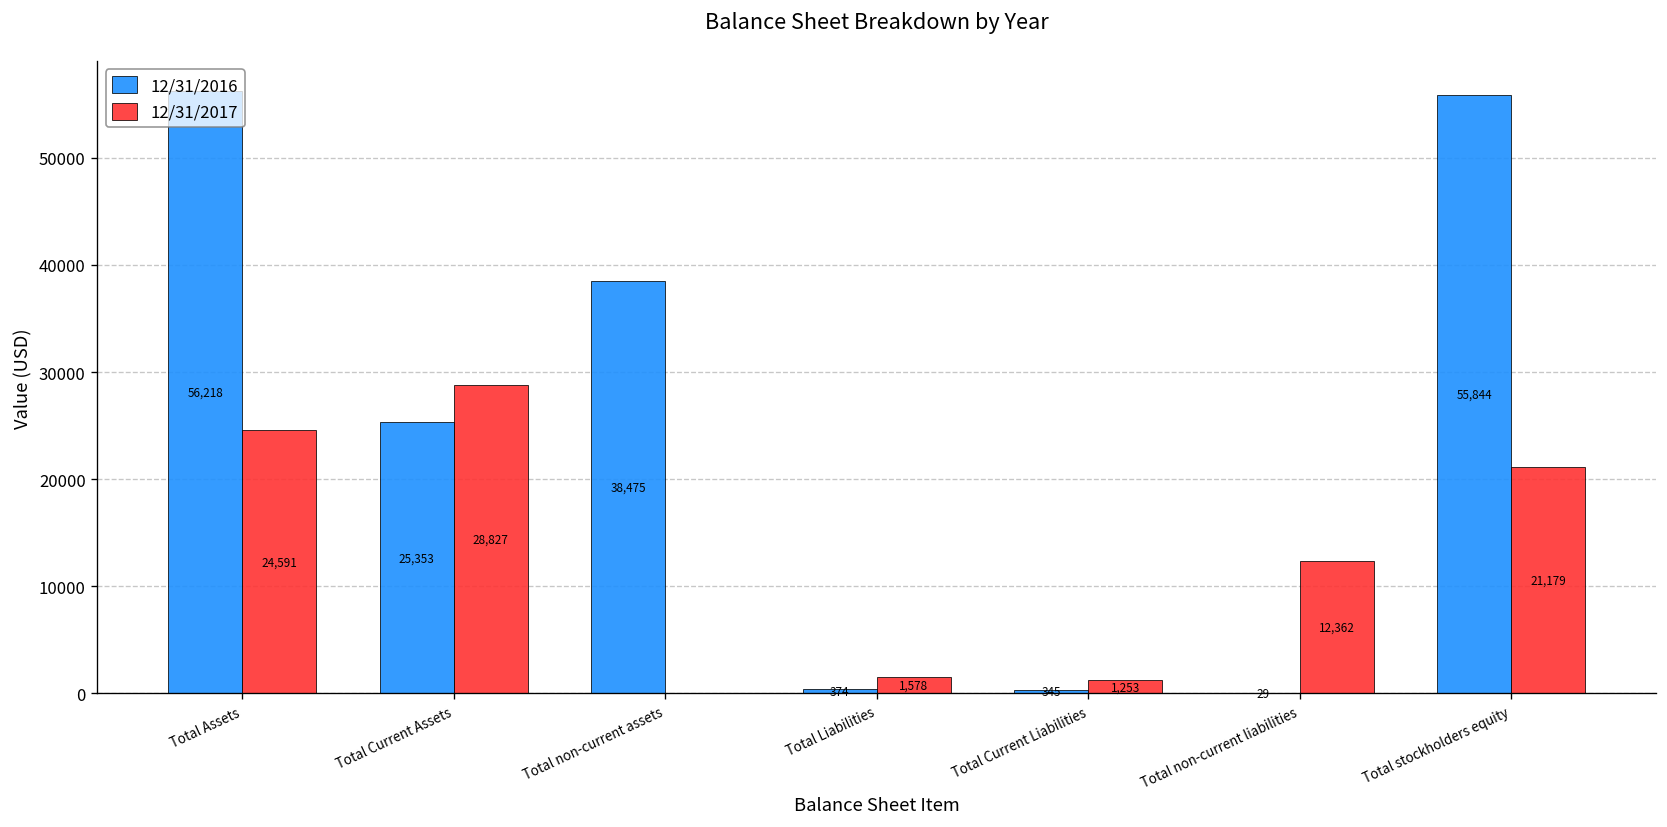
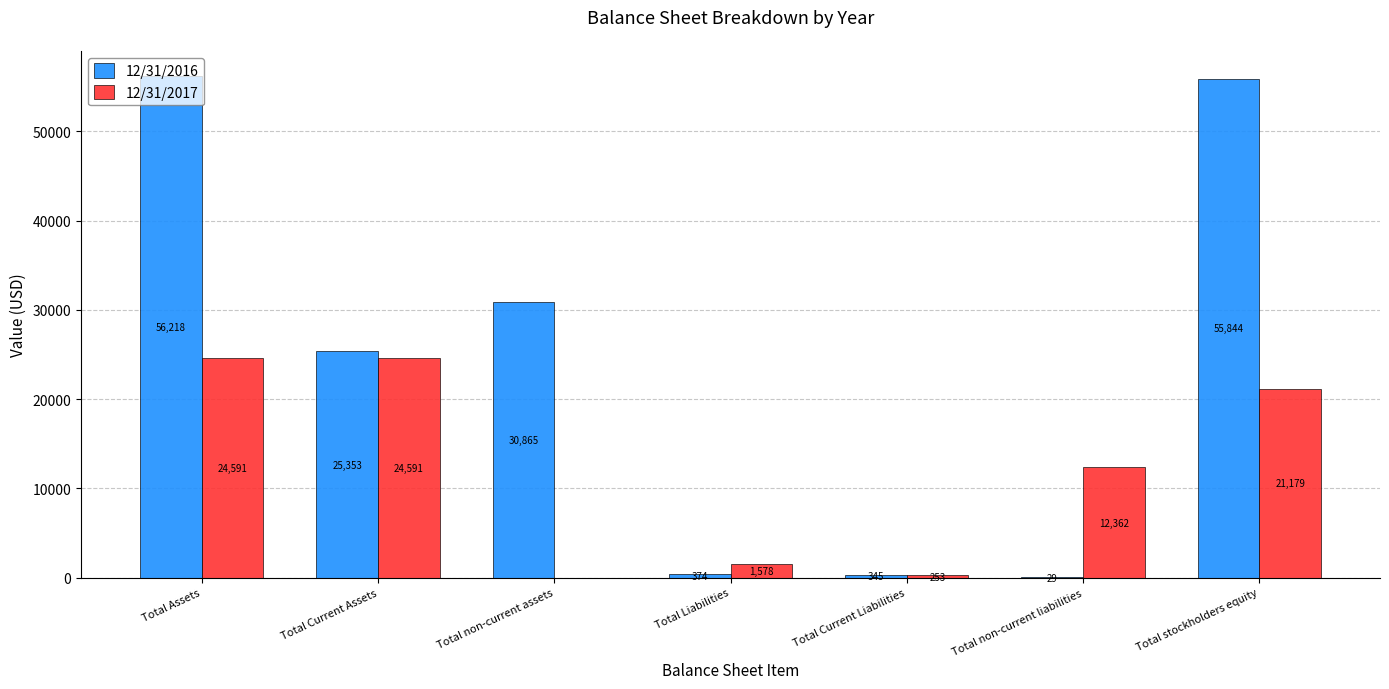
  {
    "12/31/2016": {
      "Total Current Assets": "25,353",
-     "Total non-current assets": "38,475",
+     "Total non-current assets": "30,865",
      "Total Liabilities": "374",
      "Total Current Liabilities": "345",
      "Total non-current liabilities": "29",
      "Total stockholders equity": "55,844"
    },
    "12/31/2017": {
      "Total Assets": "24,591",
-     "Total Current Assets": "28,827",
+     "Total Current Assets": "24,591",
      "Total Liabilities": "1,578",
-     "Total Current Liabilities": "1,253",
+     "Total Current Liabilities": "253",
      "Total non-current liabilities": "12,362",
      "Total stockholders equity": "21,179"
    }
  }
